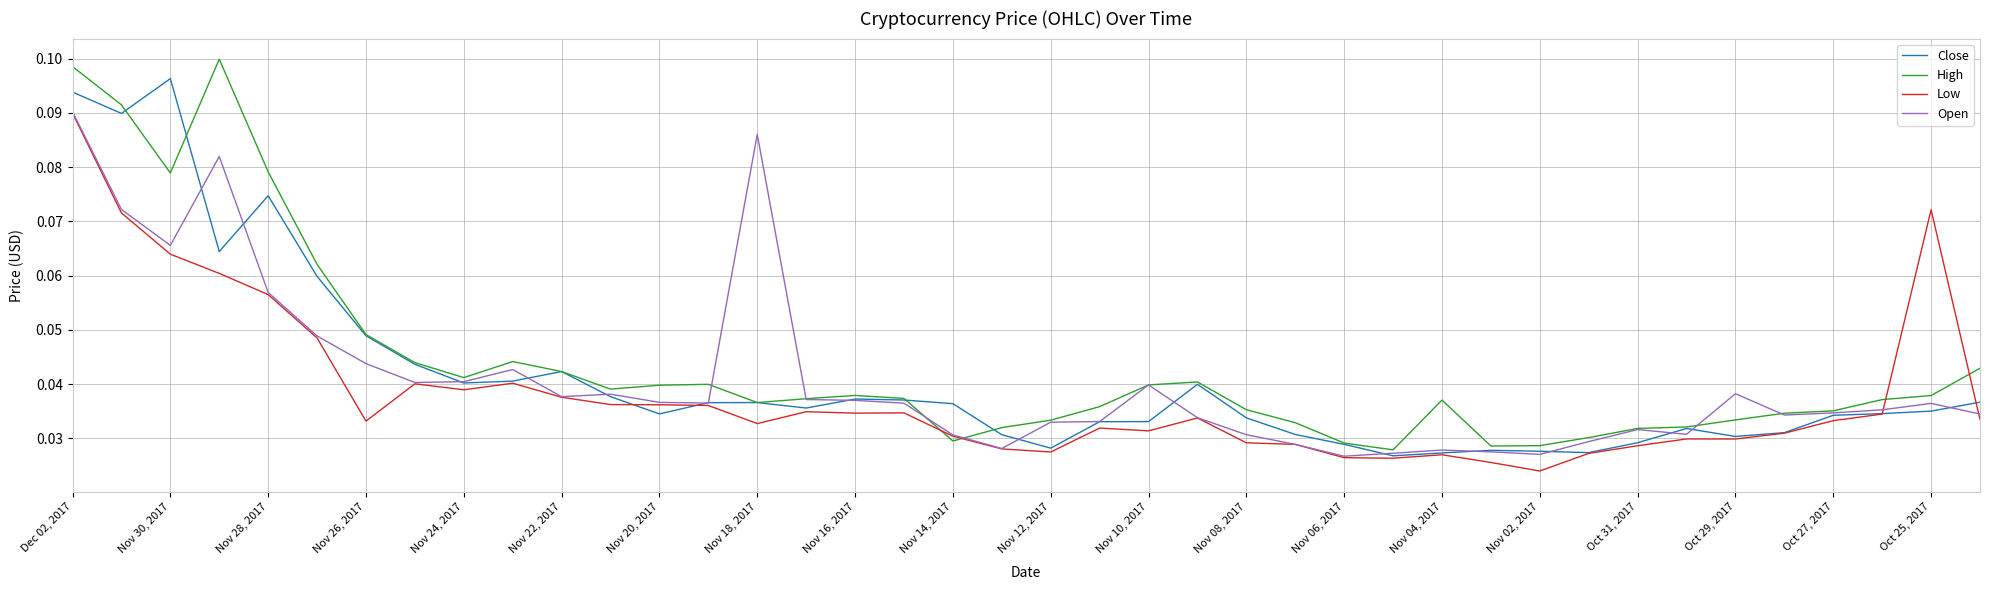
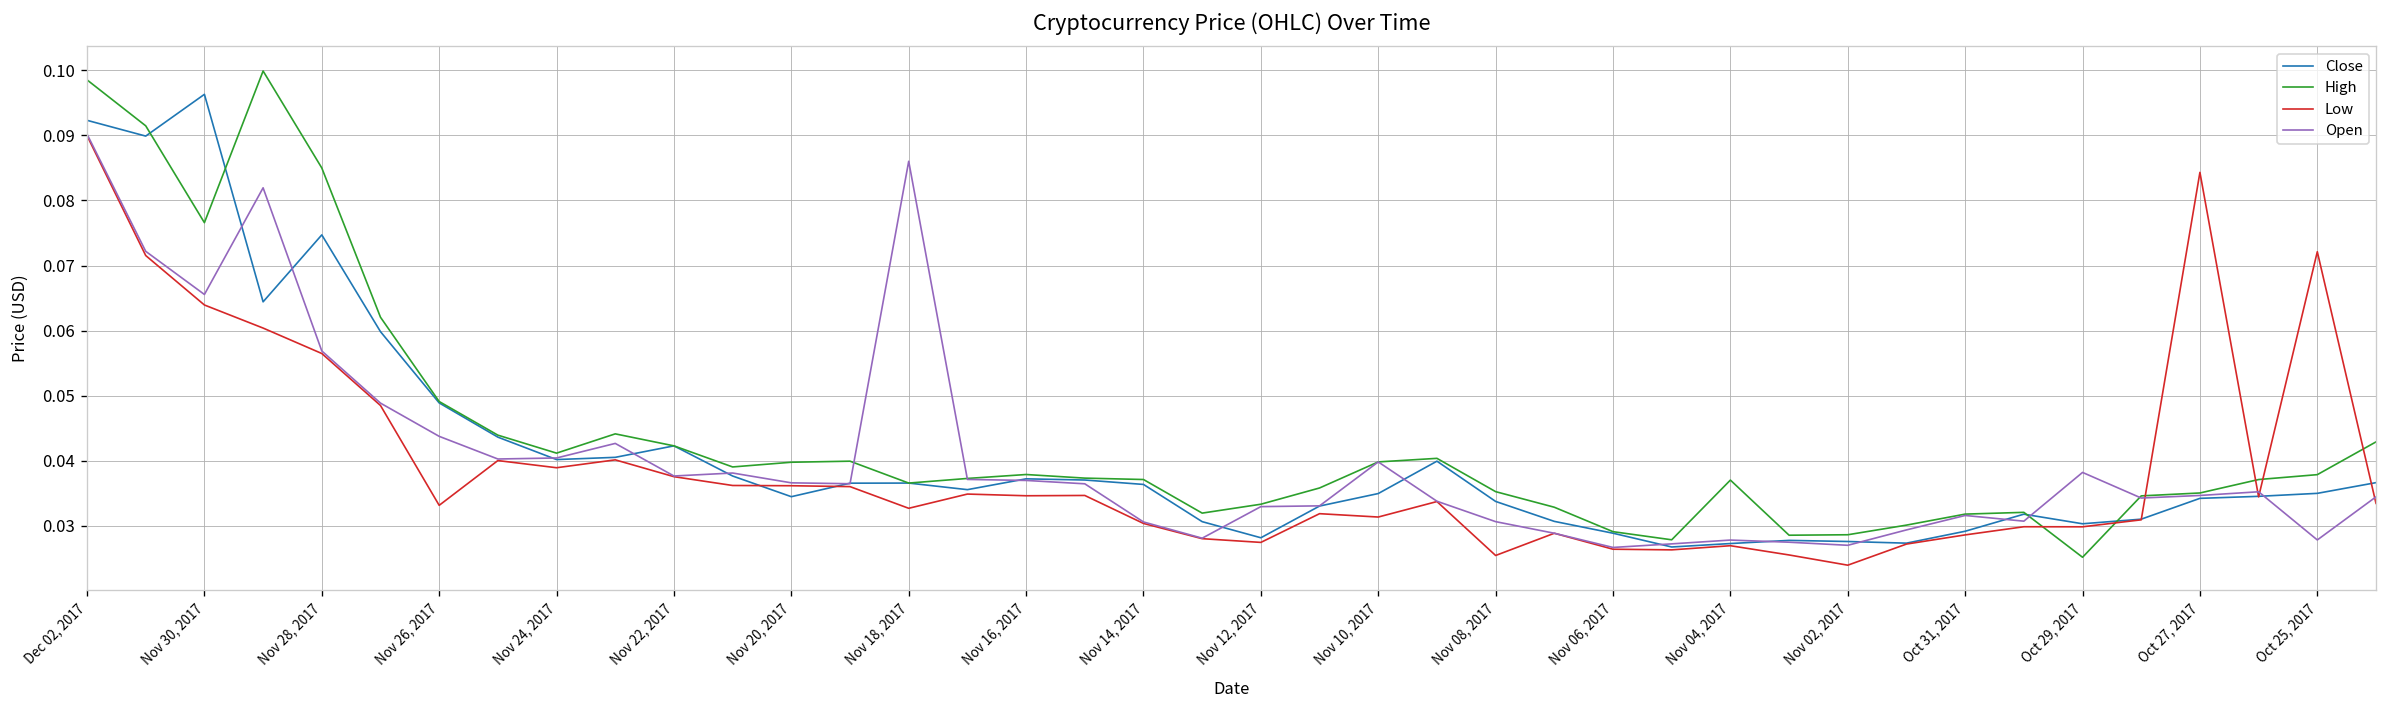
  {
    "Close": {
-     "Dec 02, 2017": 0.094,
+     "Dec 02, 2017": 0.092,
      "Nov 30, 2017": 0.096,
      "Nov 28, 2017": 0.075,
      "Nov 20, 2017": 0.034,
      "Nov 14, 2017": 0.036,
      "Nov 12, 2017": 0.028,
-     "Nov 10, 2017": 0.033,
+     "Nov 10, 2017": 0.035,
      "Nov 08, 2017": 0.034,
      "Nov 02, 2017": 0.028,
      "Oct 31, 2017": 0.029,
      "Oct 25, 2017": 0.035
    },
    "High": {
      "Dec 02, 2017": 0.099,
-     "Nov 30, 2017": 0.079,
-     "Nov 28, 2017": 0.079,
+     "Nov 30, 2017": 0.077,
+     "Nov 28, 2017": 0.085,
      "Nov 24, 2017": 0.041,
      "Nov 20, 2017": 0.040,
      "Nov 16, 2017": 0.038,
-     "Nov 14, 2017": 0.030,
+     "Nov 14, 2017": 0.037,
      "Nov 08, 2017": 0.035,
      "Nov 04, 2017": 0.037,
      "Nov 02, 2017": 0.029,
-     "Oct 29, 2017": 0.033,
+     "Oct 29, 2017": 0.025,
      "Oct 25, 2017": 0.038
    },
    "Low": {
      "Nov 30, 2017": 0.064,
      "Nov 26, 2017": 0.033,
      "Nov 24, 2017": 0.039,
      "Nov 18, 2017": 0.033,
      "Nov 16, 2017": 0.035,
      "Nov 12, 2017": 0.027,
      "Nov 10, 2017": 0.031,
-     "Nov 08, 2017": 0.029,
+     "Nov 08, 2017": 0.025,
      "Nov 02, 2017": 0.024,
      "Oct 31, 2017": 0.029,
-     "Oct 27, 2017": 0.033,
+     "Oct 27, 2017": 0.084,
      "Oct 25, 2017": 0.072
    },
    "Open": {
      "Nov 30, 2017": 0.066,
      "Nov 26, 2017": 0.044,
      "Nov 18, 2017": 0.086,
      "Nov 08, 2017": 0.031,
      "Nov 04, 2017": 0.028,
      "Nov 02, 2017": 0.027,
      "Oct 29, 2017": 0.038,
-     "Oct 25, 2017": 0.036
+     "Oct 25, 2017": 0.028
    }
  }
